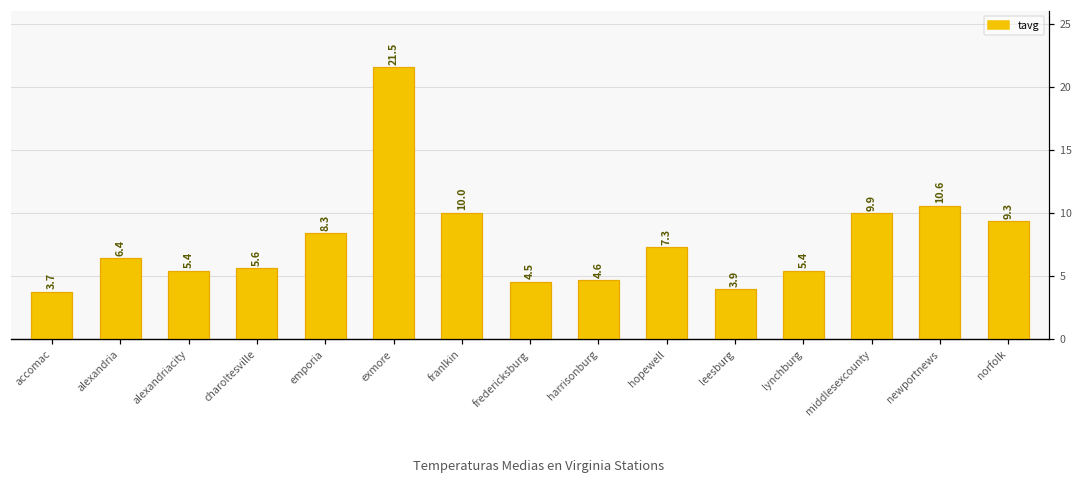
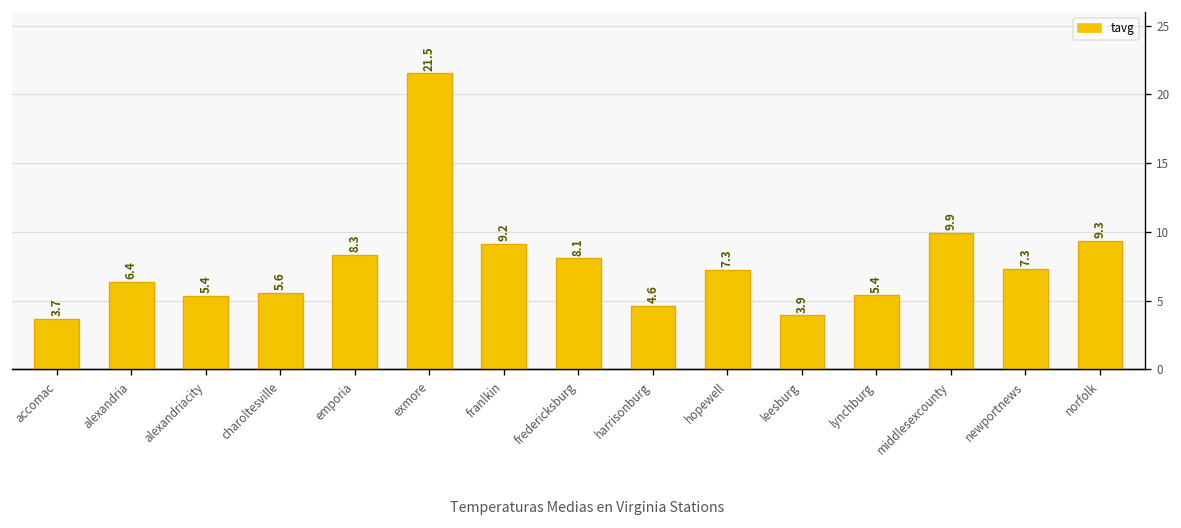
  {
    "accomac": 3.7,
    "alexandria": 6.4,
    "alexandriacity": 5.4,
    "charoltesville": 5.6,
    "emporia": 8.3,
    "exmore": 21.5,
-   "franlkin": 10.0,
-   "fredericksburg": 4.5,
+   "franlkin": 9.2,
+   "fredericksburg": 8.1,
    "harrisonburg": 4.6,
    "hopewell": 7.3,
    "leesburg": 3.9,
    "lynchburg": 5.4,
    "middlesexcounty": 9.9,
-   "newportnews": 10.6,
+   "newportnews": 7.3,
    "norfolk": 9.3
  }
